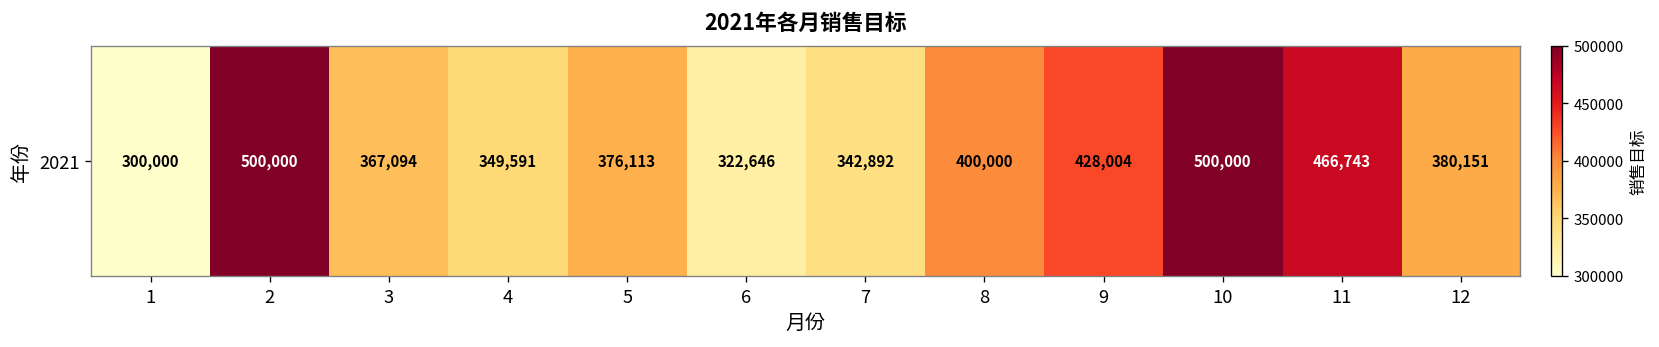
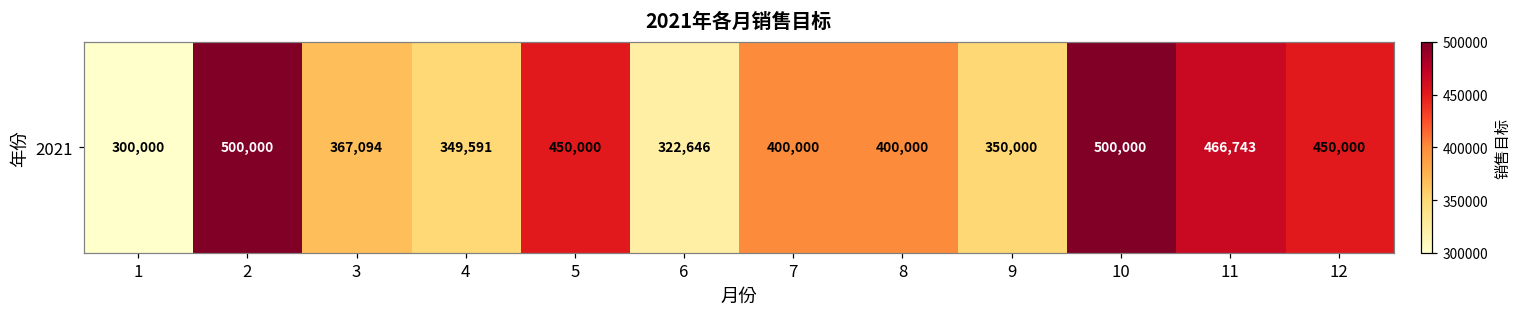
  {
    "2021": {
      "1": "300,000",
      "2": "500,000",
      "3": "367,094",
      "4": "349,591",
-     "5": "376,113",
+     "5": "450,000",
      "6": "322,646",
-     "7": "342,892",
+     "7": "400,000",
      "8": "400,000",
-     "9": "428,004",
+     "9": "350,000",
      "10": "500,000",
      "11": "466,743",
-     "12": "380,151"
+     "12": "450,000"
    }
  }
